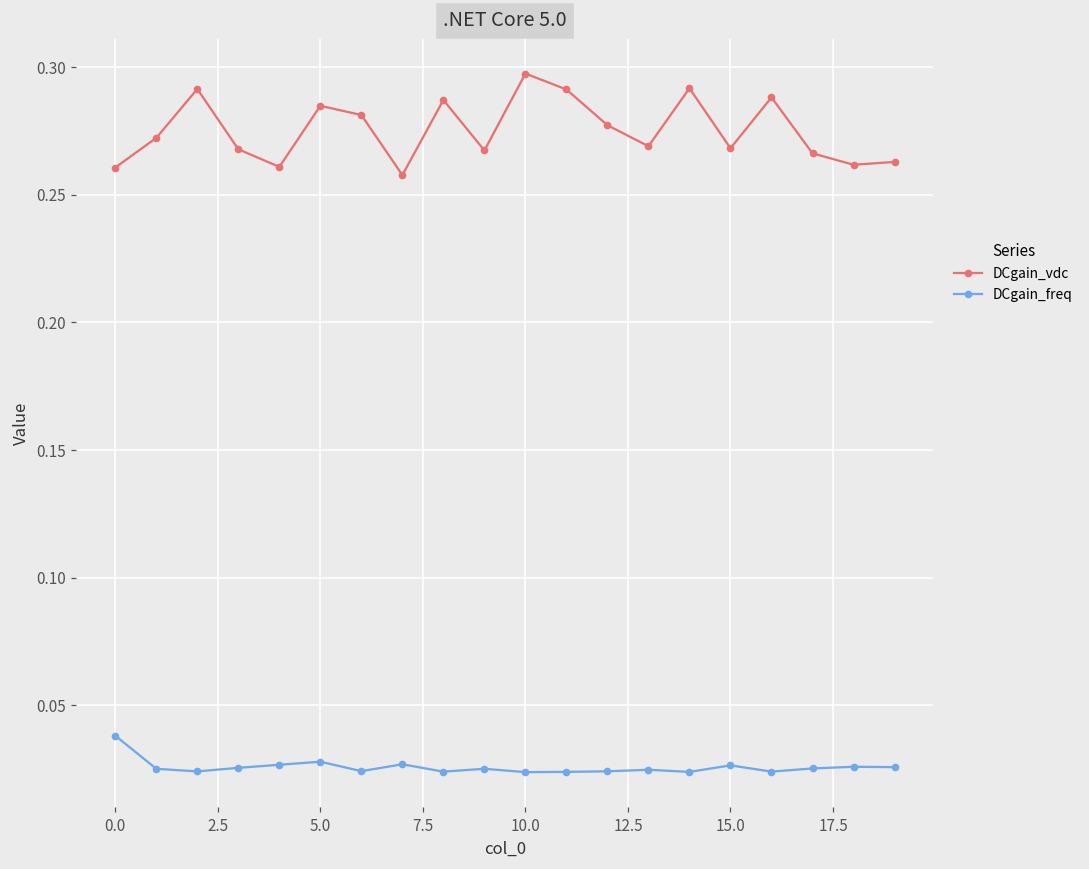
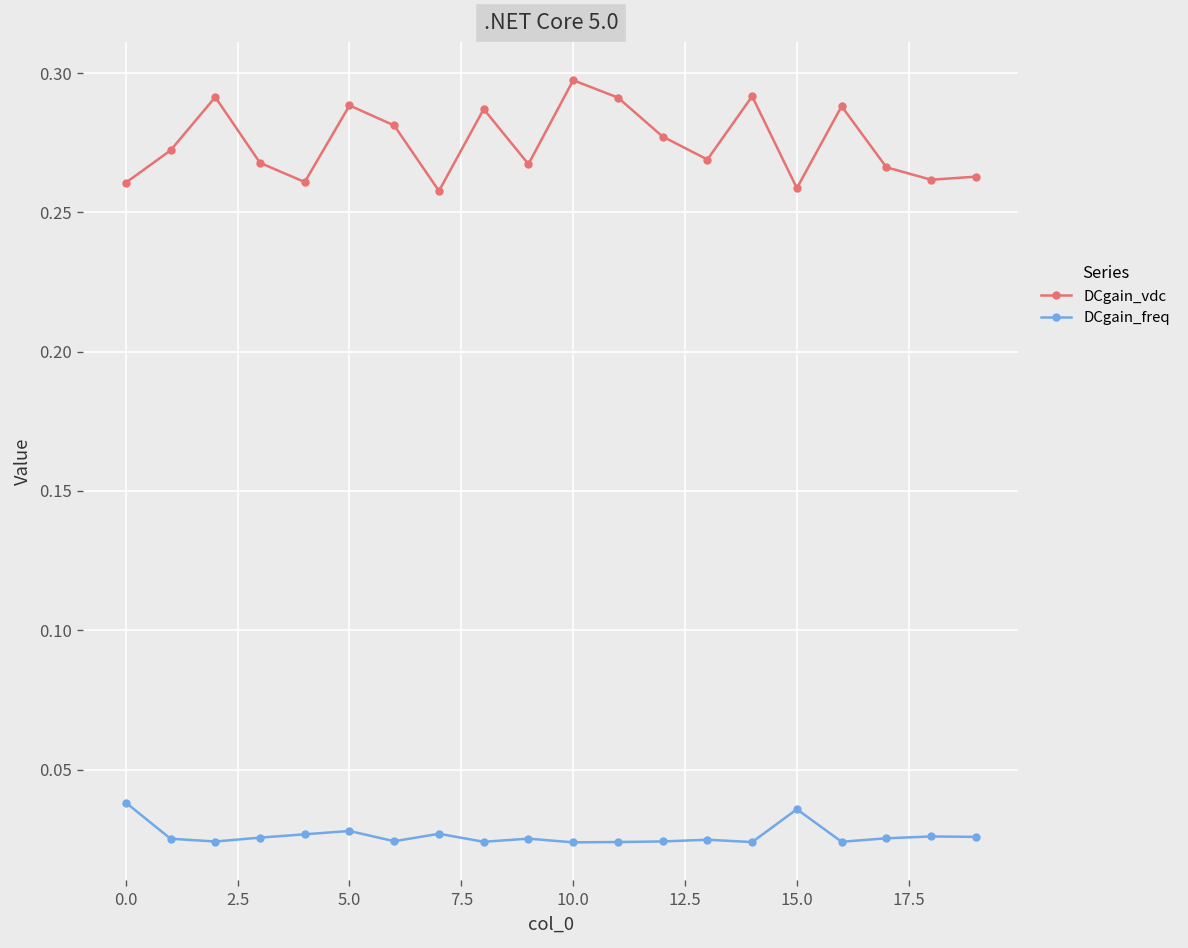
  {
    "DCgain_vdc": {
      "0.0": 0.261,
-     "5.0": 0.285,
+     "5.0": 0.288,
      "10.0": 0.297,
-     "15.0": 0.268
+     "15.0": 0.259
    },
    "DCgain_freq": {
      "0.0": 0.038,
      "5.0": 0.028,
      "10.0": 0.024,
-     "15.0": 0.027
+     "15.0": 0.036
    }
  }
